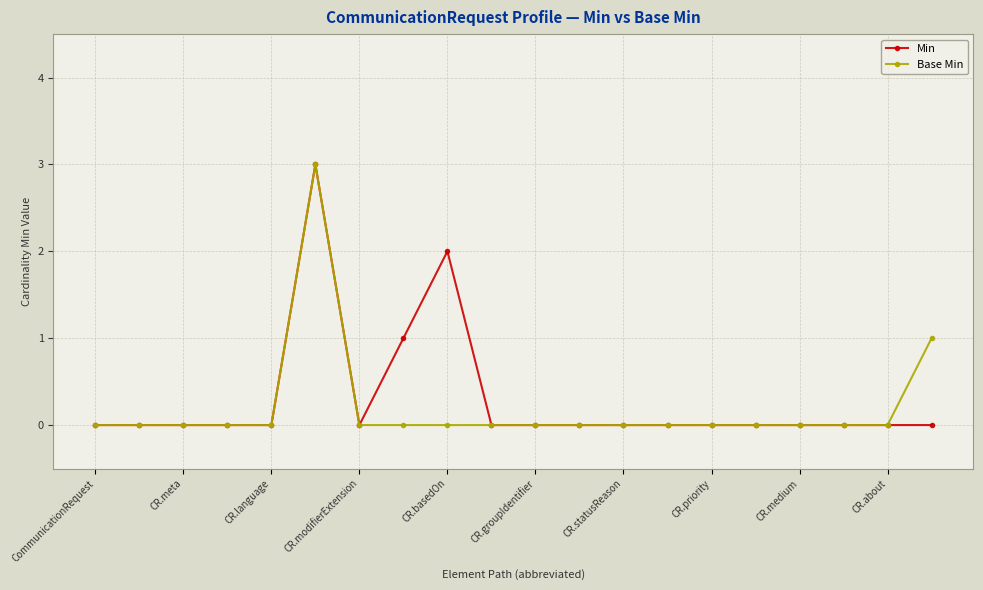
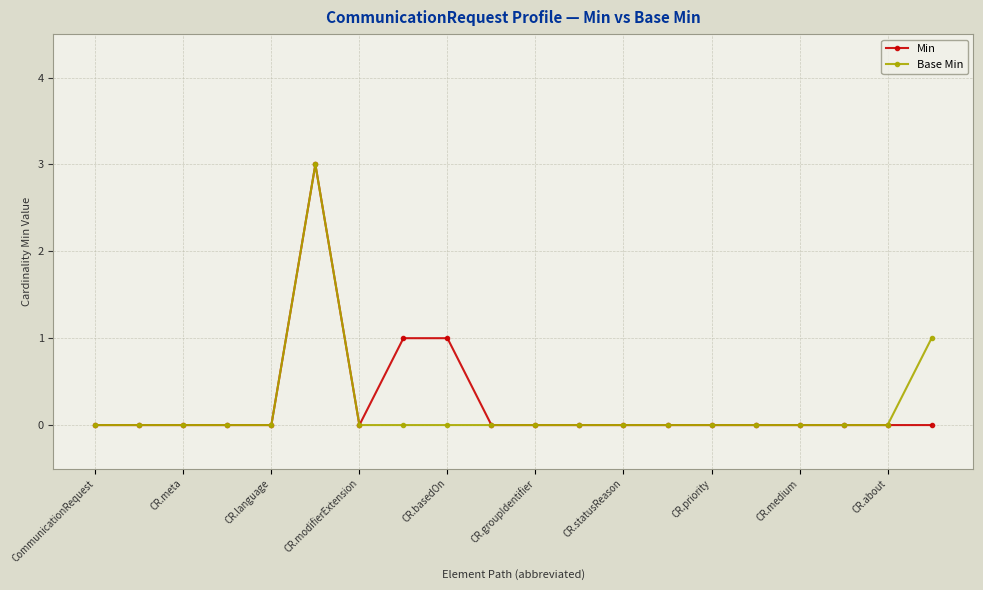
  {
    "Min": {
-     "CR.basedOn": 2
+     "CR.basedOn": 1
    },
    "Base Min": {
      "CR.basedOn": 0
    }
  }
